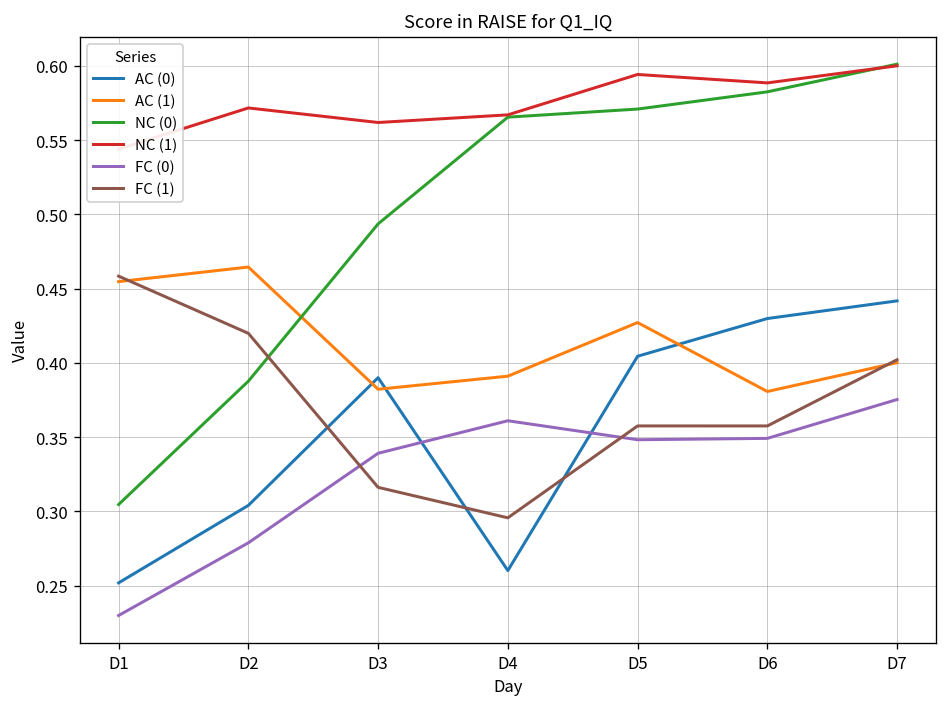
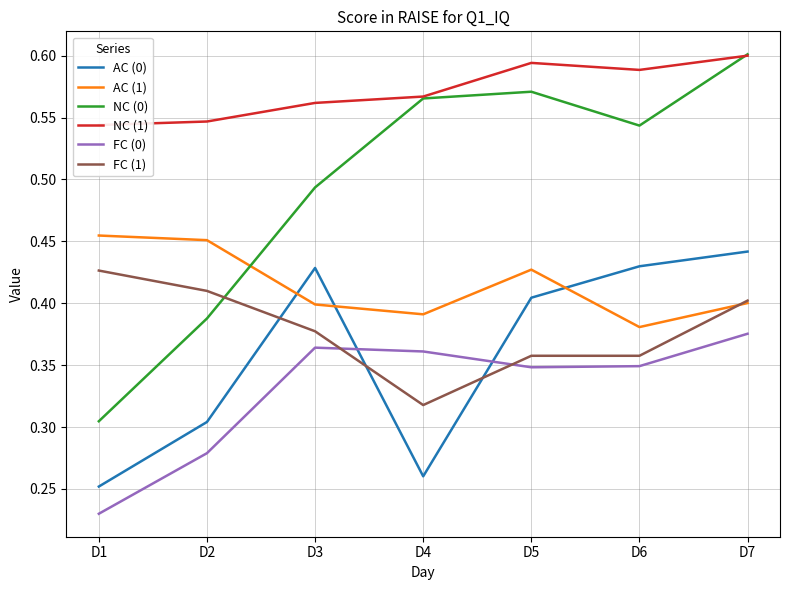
  {
    "AC (0)": {
      "D1": 0.252,
      "D2": 0.304,
-     "D3": 0.390,
+     "D3": 0.429,
      "D4": 0.260,
      "D5": 0.404,
      "D6": 0.430,
      "D7": 0.442
    },
    "AC (1)": {
      "D1": 0.455,
-     "D2": 0.465,
-     "D3": 0.382,
+     "D2": 0.451,
+     "D3": 0.399,
      "D4": 0.391,
      "D5": 0.427,
      "D6": 0.381
    },
    "NC (0)": {
      "D1": 0.305,
      "D2": 0.388,
      "D3": 0.494,
      "D5": 0.571,
-     "D6": 0.582
+     "D6": 0.544
    },
    "NC (1)": {
-     "D2": 0.572,
+     "D2": 0.547,
      "D3": 0.562,
      "D5": 0.594,
      "D6": 0.588
    },
    "FC (0)": {
      "D1": 0.230,
      "D2": 0.279,
-     "D3": 0.339,
+     "D3": 0.364,
      "D4": 0.361,
      "D5": 0.348,
      "D6": 0.349,
      "D7": 0.375
    },
    "FC (1)": {
-     "D1": 0.458,
-     "D2": 0.420,
-     "D3": 0.316,
-     "D4": 0.296,
+     "D1": 0.426,
+     "D2": 0.410,
+     "D3": 0.377,
+     "D4": 0.318,
      "D5": 0.358,
      "D6": 0.358
    }
  }
